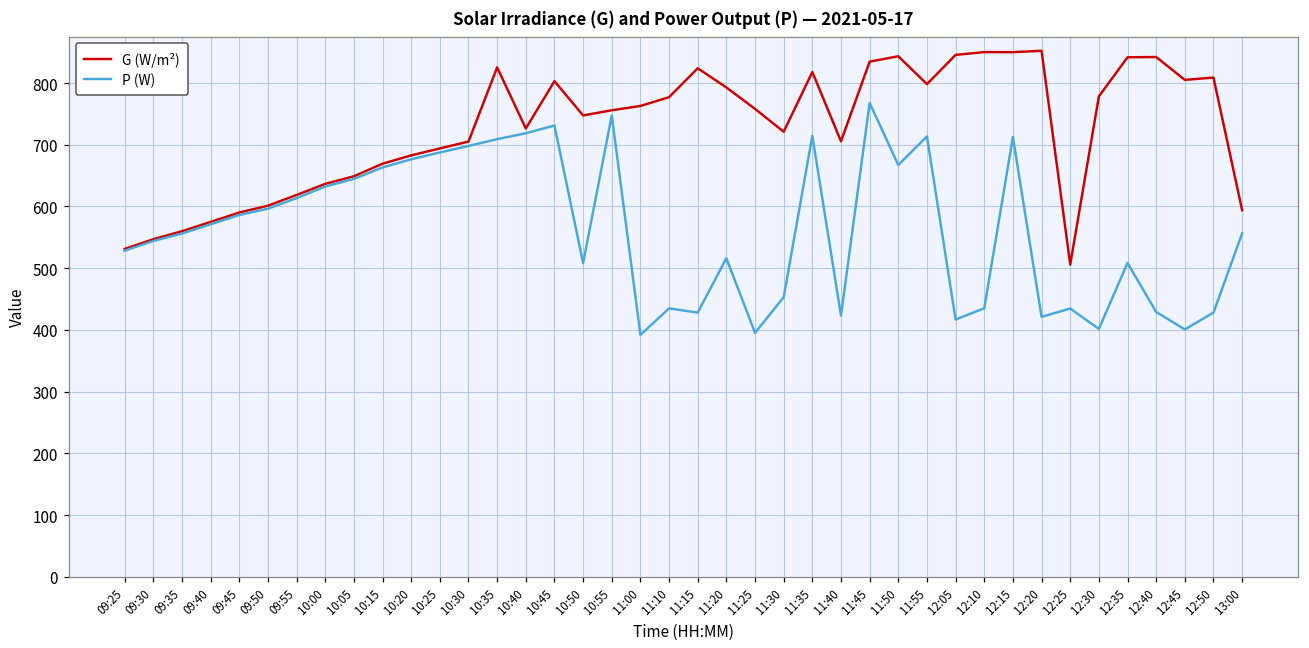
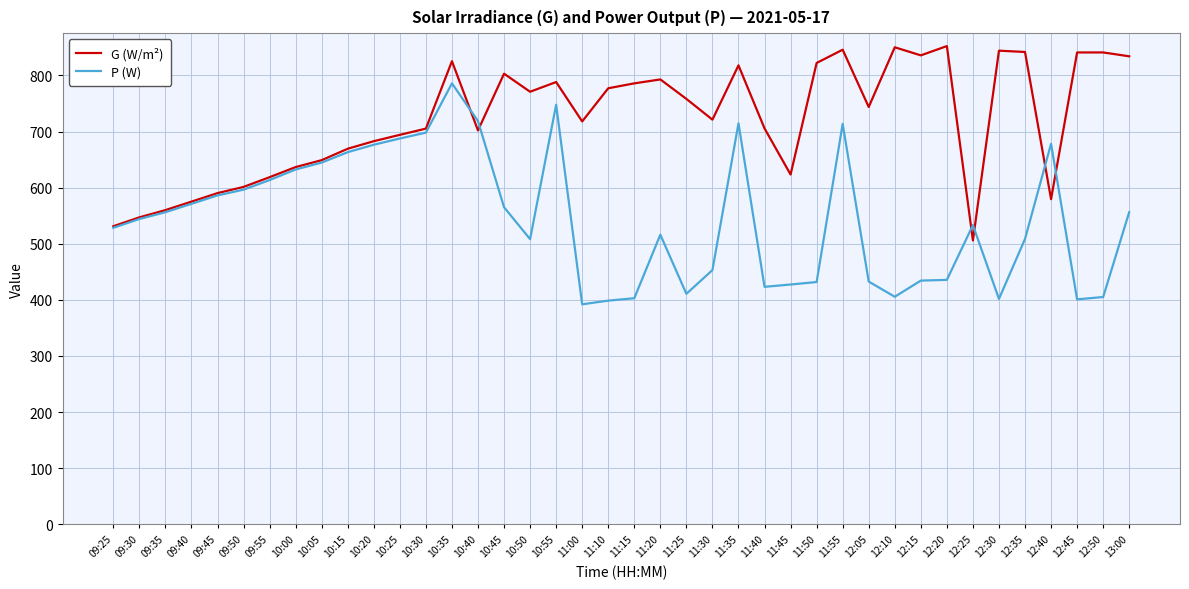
  {
    "G (W/m²)": {
      "09:50": 600,
      "09:55": 620,
      "10:15": 670,
      "10:20": 680,
      "10:25": 690,
      "10:30": 710,
      "10:35": 830,
-     "10:40": 730,
+     "10:40": 700,
      "10:45": 800,
-     "10:50": 750,
-     "10:55": 760,
-     "11:00": 760,
+     "10:50": 770,
+     "10:55": 790,
+     "11:00": 720,
      "11:10": 780,
-     "11:15": 820,
+     "11:15": 790,
      "11:20": 790,
      "11:25": 760,
      "11:30": 720,
      "11:35": 820,
      "11:40": 710,
-     "11:45": 830,
-     "11:50": 840,
-     "11:55": 800,
-     "12:05": 850,
+     "11:45": 620,
+     "11:50": 820,
+     "11:55": 850,
+     "12:05": 740,
      "12:10": 850,
-     "12:15": 850,
+     "12:15": 840,
      "12:20": 850,
      "12:25": 510,
-     "12:30": 780,
+     "12:30": 840,
      "12:35": 840,
-     "12:40": 840,
-     "12:45": 810,
-     "12:50": 810,
-     "13:00": 590
+     "12:40": 580,
+     "12:45": 840,
+     "12:50": 840,
+     "13:00": 830
    },
    "P (W)": {
      "09:50": 600,
      "09:55": 610,
      "10:15": 660,
      "10:20": 680,
      "10:25": 690,
      "10:30": 700,
-     "10:35": 710,
+     "10:35": 790,
      "10:40": 720,
-     "10:45": 730,
+     "10:45": 570,
      "10:50": 510,
      "10:55": 750,
      "11:00": 390,
-     "11:10": 430,
-     "11:15": 430,
+     "11:10": 400,
+     "11:15": 400,
      "11:20": 520,
-     "11:25": 400,
+     "11:25": 410,
      "11:30": 450,
      "11:35": 710,
      "11:40": 420,
-     "11:45": 770,
-     "11:50": 670,
+     "11:45": 430,
+     "11:50": 430,
      "11:55": 710,
-     "12:05": 420,
-     "12:10": 440,
-     "12:15": 710,
-     "12:20": 420,
-     "12:25": 430,
+     "12:05": 430,
+     "12:10": 410,
+     "12:15": 430,
+     "12:20": 440,
+     "12:25": 530,
      "12:30": 400,
      "12:35": 510,
-     "12:40": 430,
+     "12:40": 680,
      "12:45": 400,
-     "12:50": 430,
+     "12:50": 410,
      "13:00": 560
    }
  }
